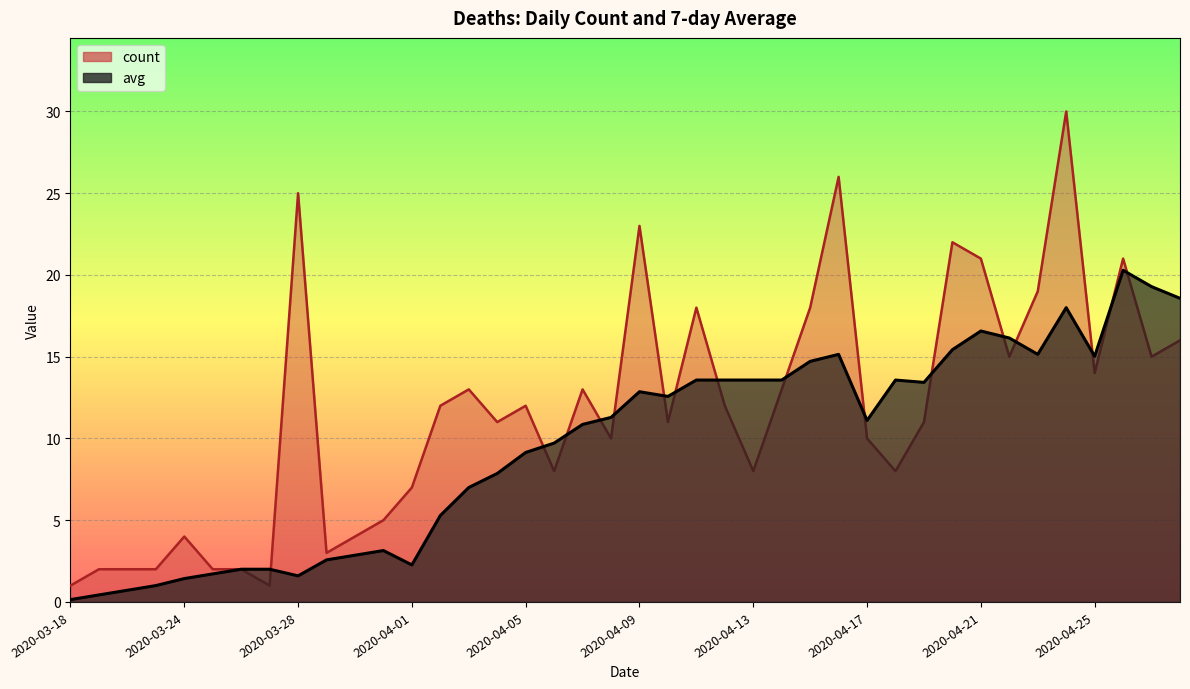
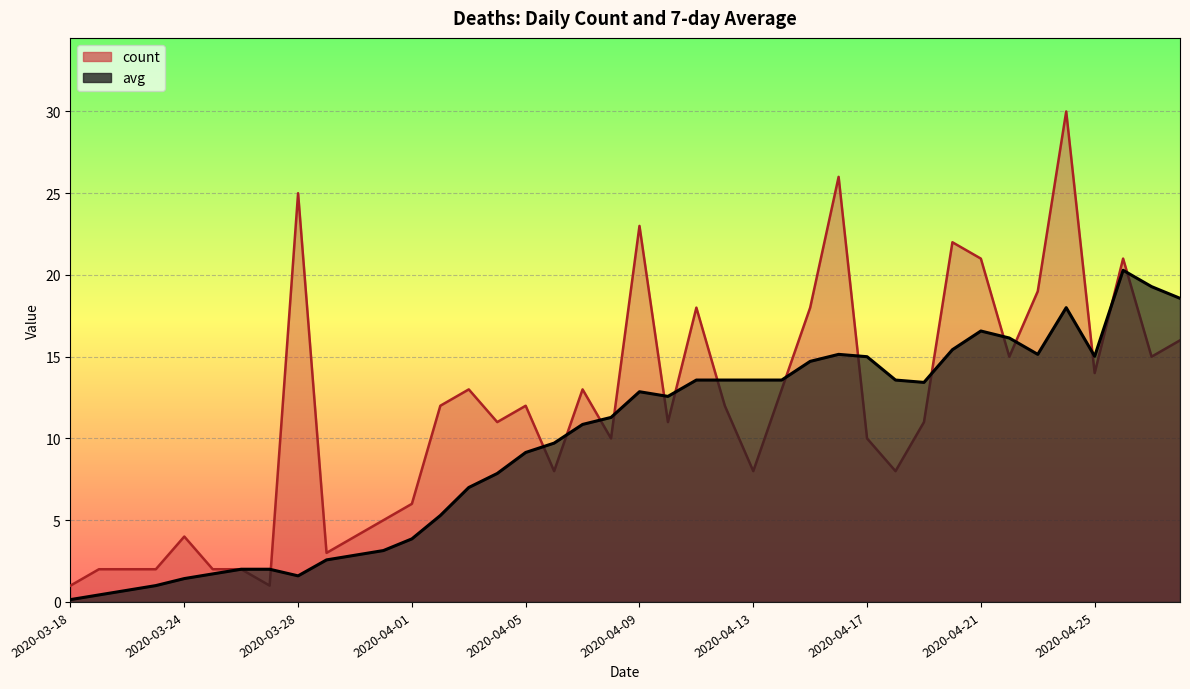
  {
    "count": {
      "2020-03-18": 1,
      "2020-03-24": 4,
      "2020-03-28": 25,
-     "2020-04-01": 7,
+     "2020-04-01": 6,
      "2020-04-05": 12,
      "2020-04-09": 23,
      "2020-04-13": 8,
      "2020-04-17": 10,
      "2020-04-21": 21,
      "2020-04-25": 14
    },
    "avg": {
      "2020-03-18": 0.1,
      "2020-03-24": 1.4,
      "2020-03-28": 1.6,
-     "2020-04-01": 2.3,
+     "2020-04-01": 3.9,
      "2020-04-05": 9.1,
      "2020-04-09": 12.9,
      "2020-04-13": 13.6,
-     "2020-04-17": 11.1,
+     "2020-04-17": 15.0,
      "2020-04-21": 16.6,
      "2020-04-25": 15.0
    }
  }
